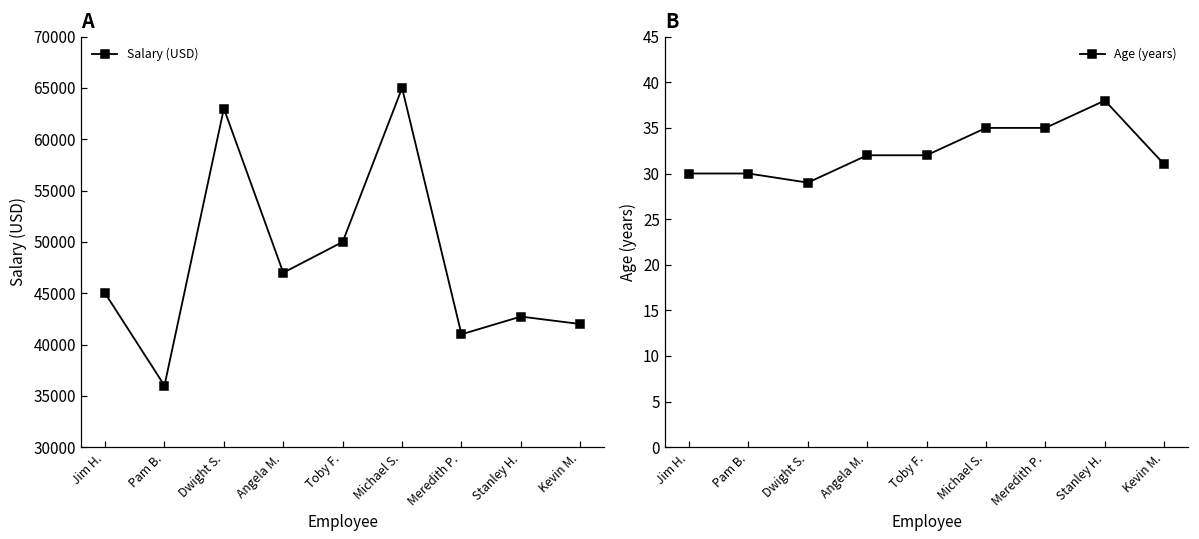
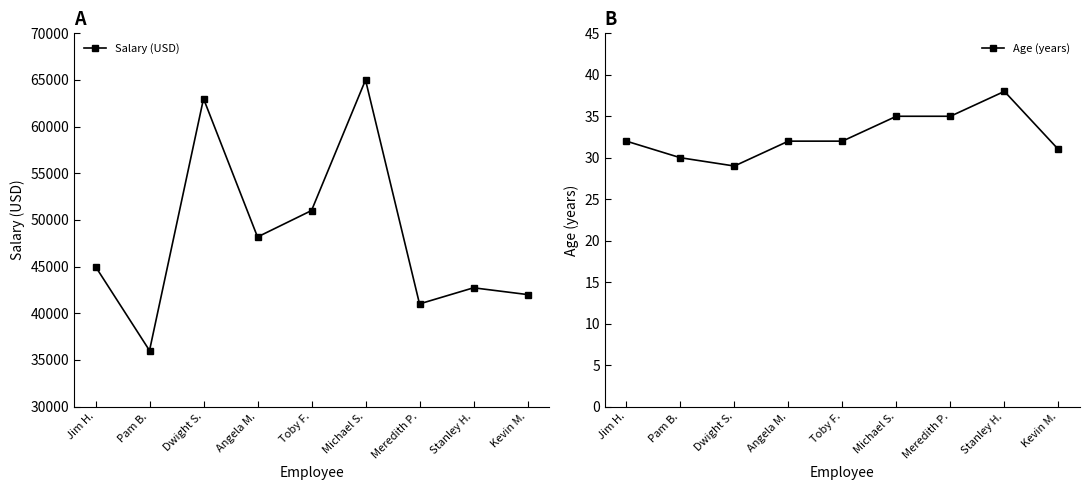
  {
    "A": {
      "Jim H.": 45000,
      "Pam B.": 36000,
      "Dwight S.": 63000,
-     "Angela M.": 47000,
-     "Toby F.": 50000,
+     "Angela M.": 48000,
+     "Toby F.": 51000,
      "Michael S.": 65000,
      "Meredith P.": 41000,
      "Stanley H.": 43000,
      "Kevin M.": 42000
    },
    "B": {
-     "Jim H.": 30,
+     "Jim H.": 32,
      "Pam B.": 30,
      "Dwight S.": 29,
      "Angela M.": 32,
      "Toby F.": 32,
      "Michael S.": 35,
      "Meredith P.": 35,
      "Stanley H.": 38,
      "Kevin M.": 31
    }
  }
